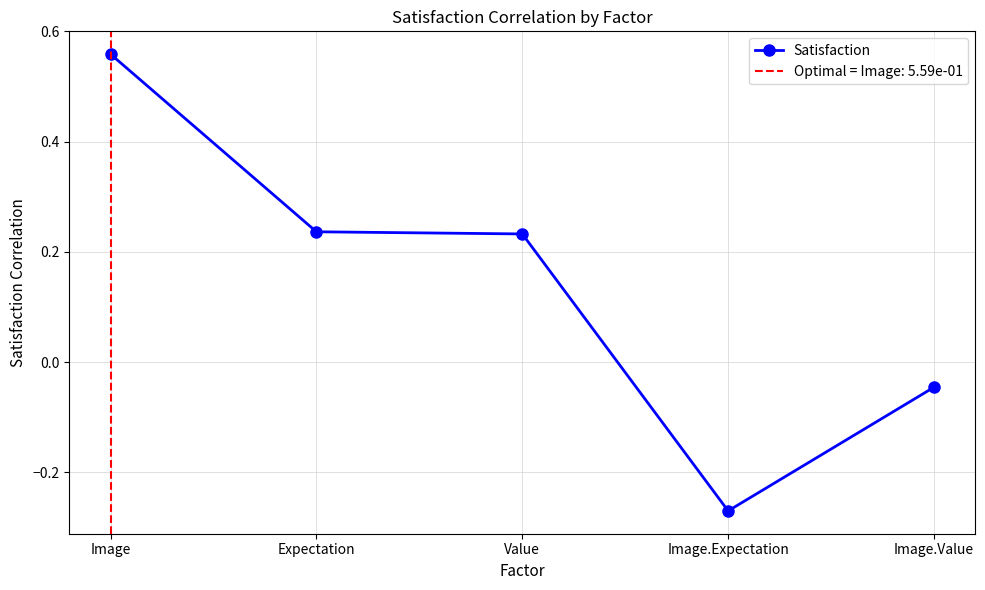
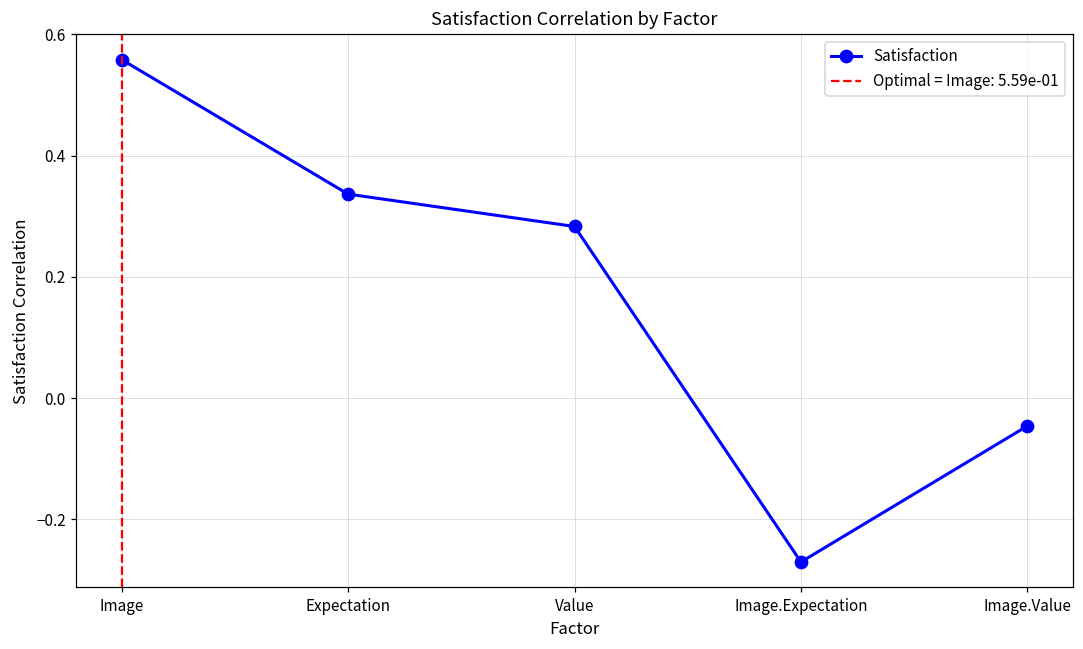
  {
    "Image": 0.56,
-   "Expectation": 0.24,
-   "Value": 0.23,
+   "Expectation": 0.34,
+   "Value": 0.28,
    "Image.Expectation": -0.27,
    "Image.Value": -0.05
  }
